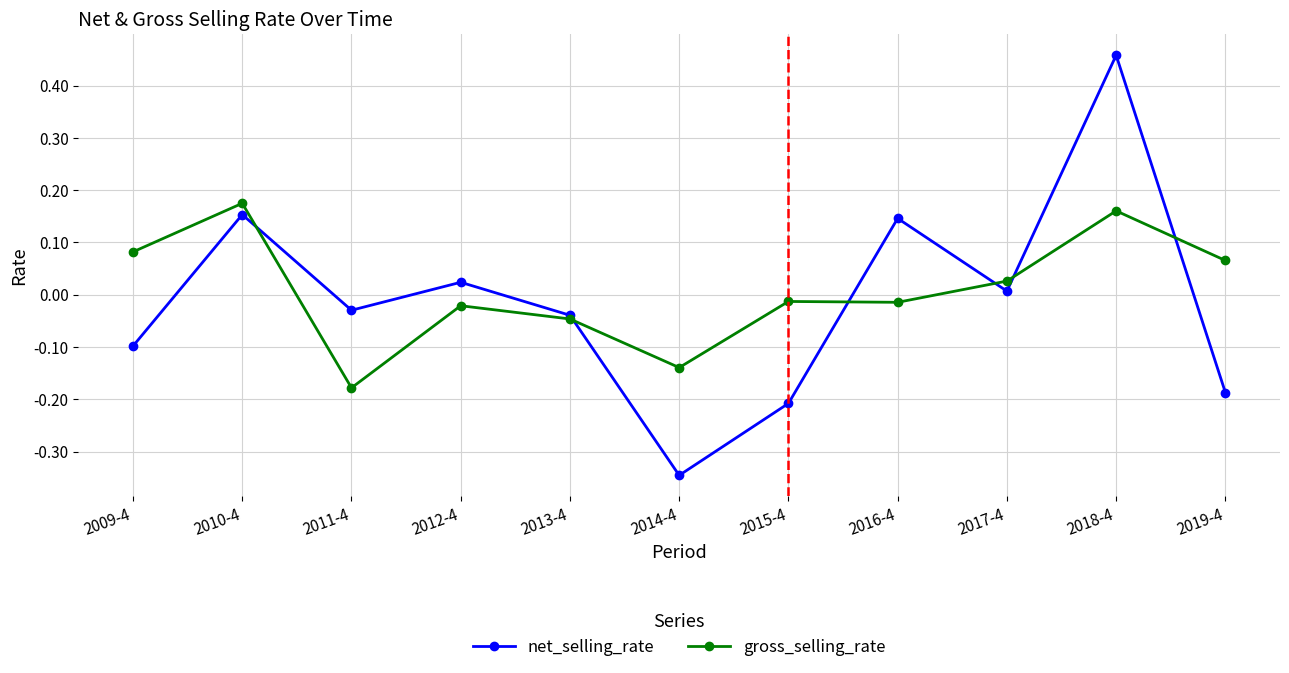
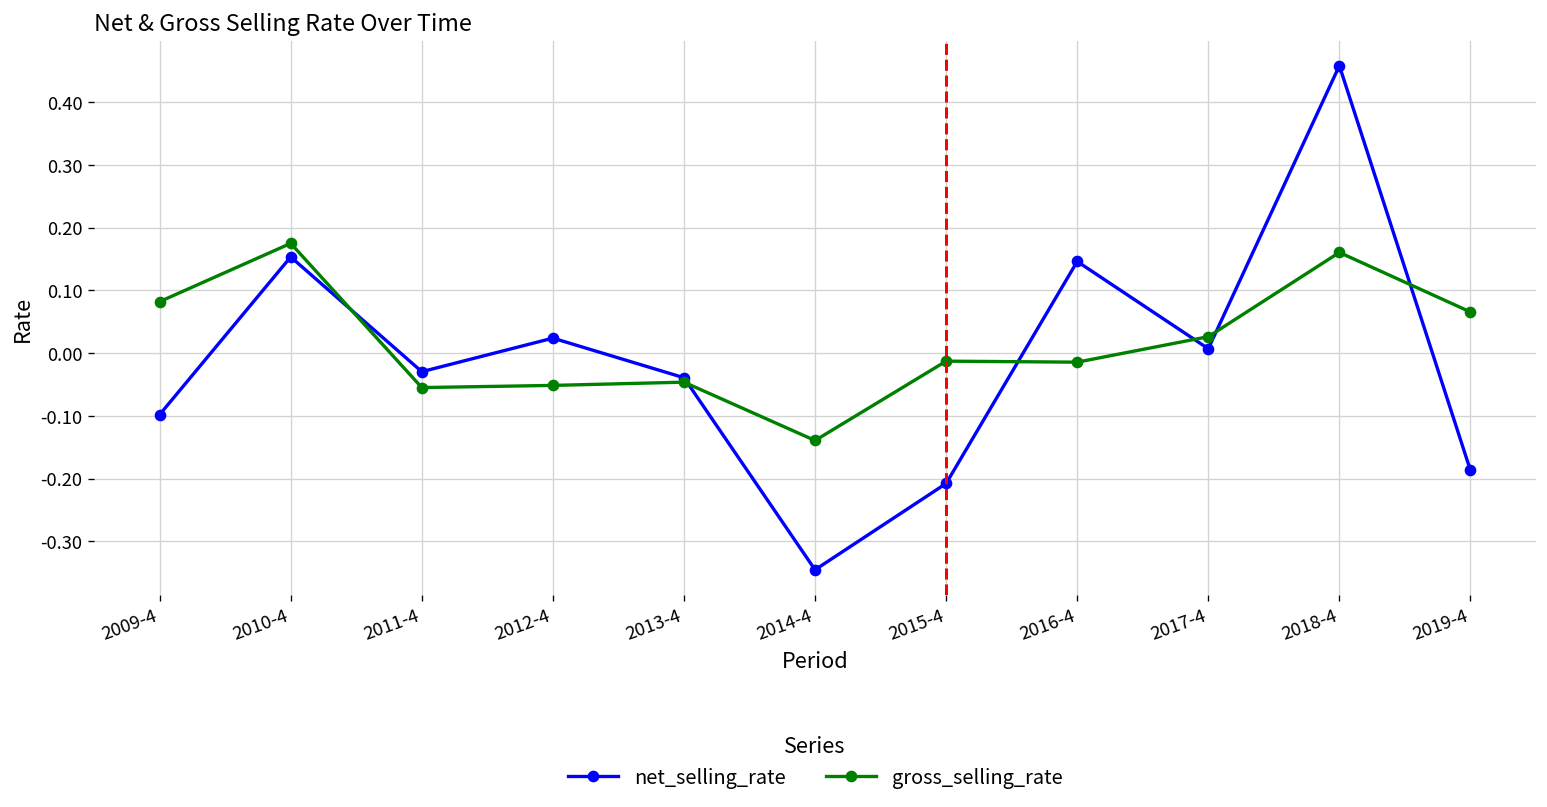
  {
    "net_selling_rate": {
      "2009-4": -0.10,
      "2010-4": 0.15,
      "2011-4": -0.03,
      "2012-4": 0.02,
      "2013-4": -0.04,
      "2014-4": -0.35,
      "2015-4": -0.21,
      "2016-4": 0.15,
      "2017-4": 0.01,
      "2018-4": 0.46,
      "2019-4": -0.19
    },
    "gross_selling_rate": {
      "2009-4": 0.08,
      "2010-4": 0.17,
-     "2011-4": -0.18,
-     "2012-4": -0.02,
+     "2011-4": -0.05,
+     "2012-4": -0.05,
      "2013-4": -0.05,
      "2014-4": -0.14,
      "2015-4": -0.01,
      "2016-4": -0.01,
      "2017-4": 0.03,
      "2018-4": 0.16,
      "2019-4": 0.07
    }
  }
